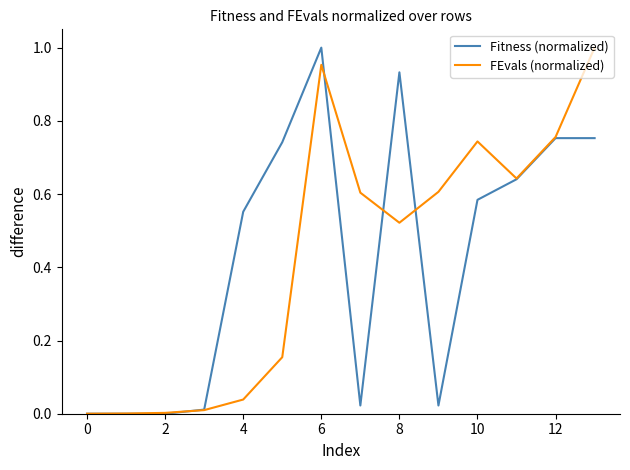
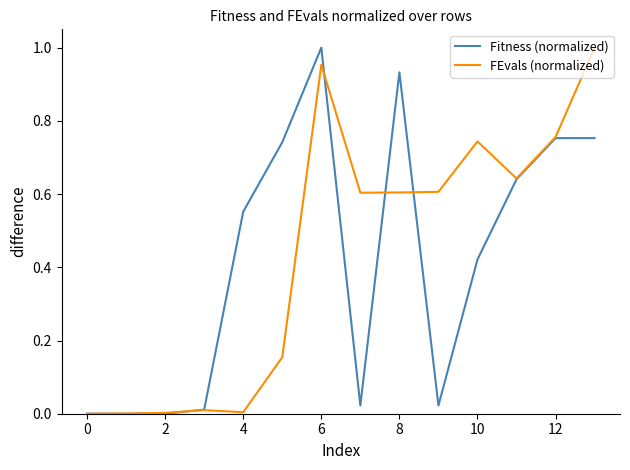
  {
    "Fitness (normalized)": {
      "4": 0.55,
      "6": 1.00,
      "8": 0.93,
-     "10": 0.58
+     "10": 0.42
    },
    "FEvals (normalized)": {
-     "4": 0.04,
+     "4": 0.00,
      "6": 0.95,
-     "8": 0.52,
+     "8": 0.60,
      "10": 0.74
    }
  }
